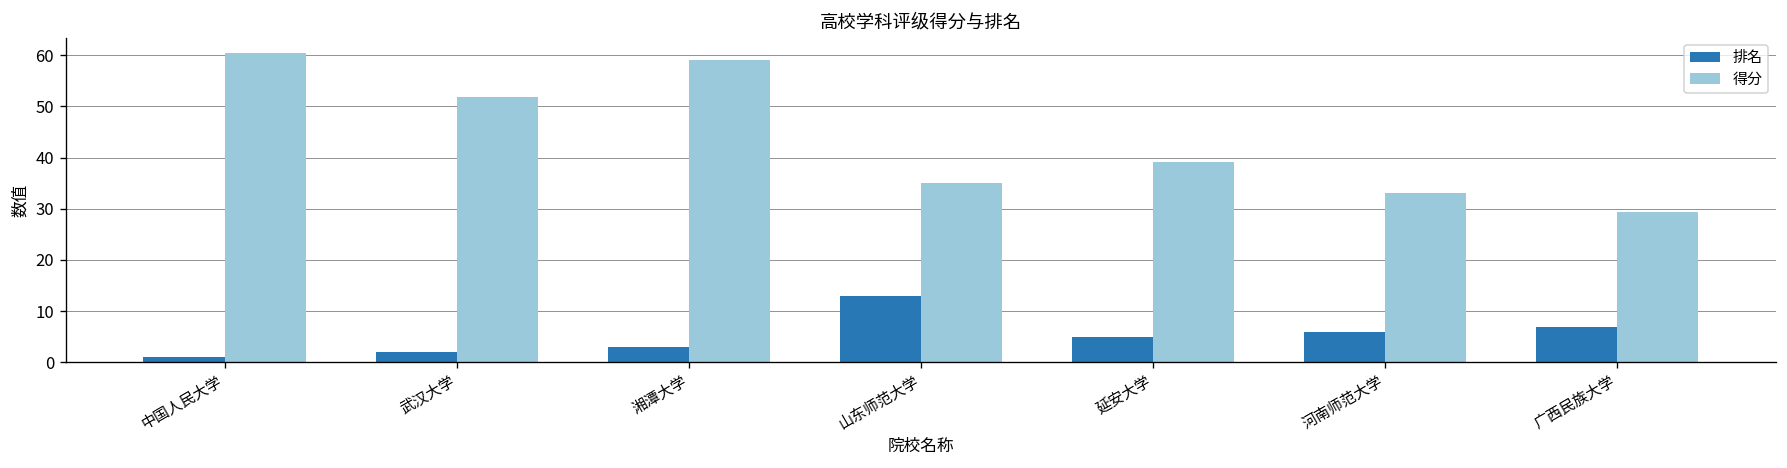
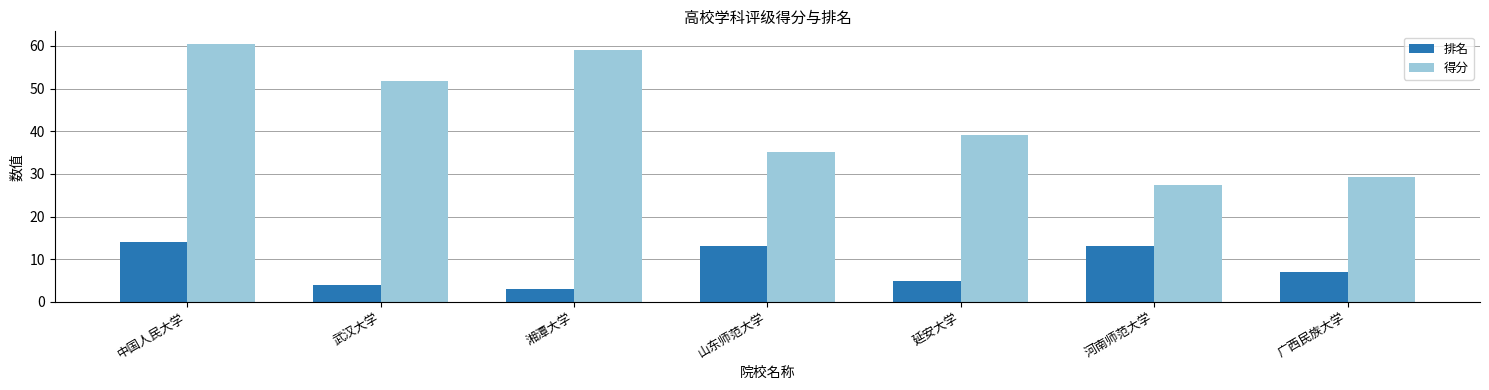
  {
    "排名": {
-     "中国人民大学": 1,
-     "武汉大学": 2,
+     "中国人民大学": 14,
+     "武汉大学": 4,
      "湘潭大学": 3,
      "山东师范大学": 13,
      "延安大学": 5,
-     "河南师范大学": 6,
+     "河南师范大学": 13,
      "广西民族大学": 7
    },
    "得分": {
      "中国人民大学": 60,
      "武汉大学": 52,
      "湘潭大学": 59,
      "山东师范大学": 35,
      "延安大学": 39,
-     "河南师范大学": 33,
+     "河南师范大学": 27,
      "广西民族大学": 29
    }
  }
